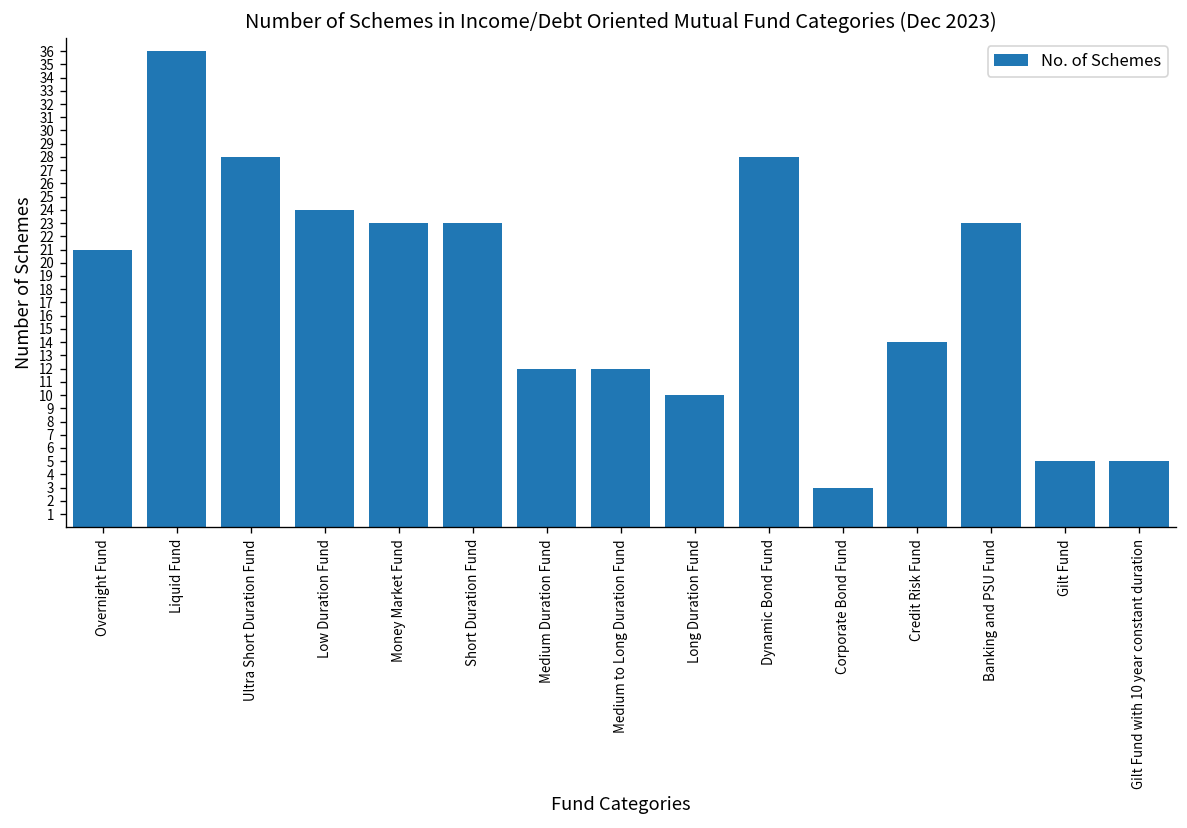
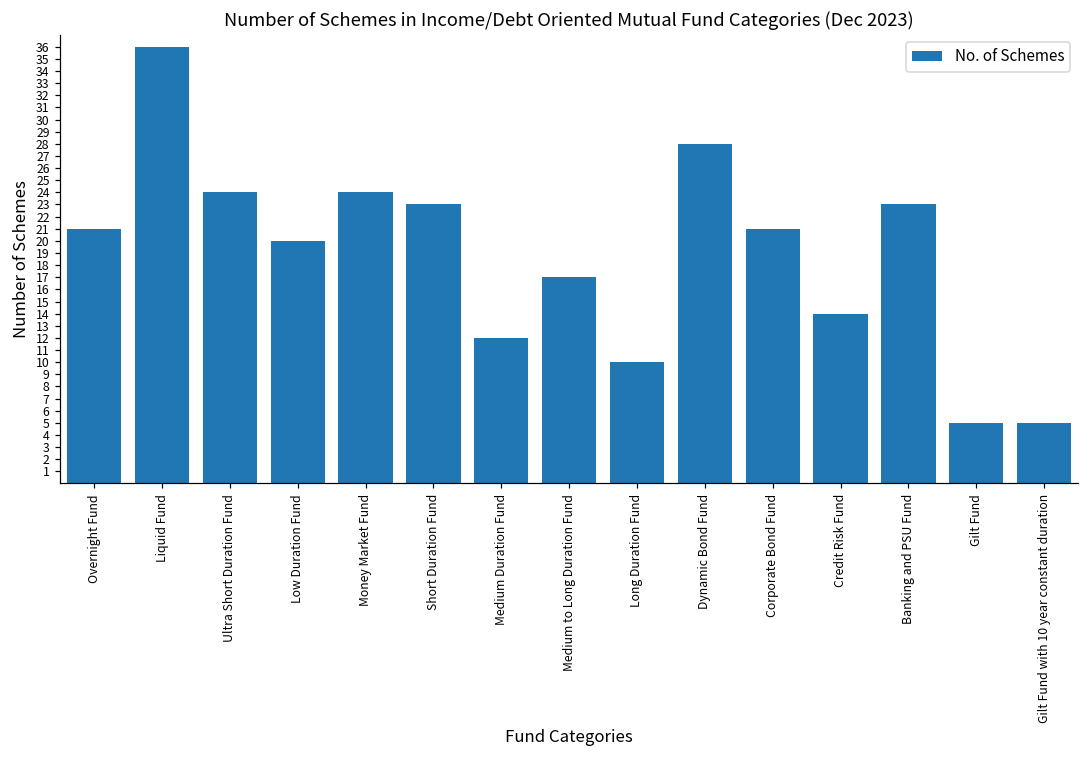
  {
    "Overnight Fund": 21,
    "Liquid Fund": 36,
-   "Ultra Short Duration Fund": 28,
-   "Low Duration Fund": 24,
-   "Money Market Fund": 23,
+   "Ultra Short Duration Fund": 24,
+   "Low Duration Fund": 20,
+   "Money Market Fund": 24,
    "Short Duration Fund": 23,
    "Medium Duration Fund": 12,
-   "Medium to Long Duration Fund": 12,
+   "Medium to Long Duration Fund": 17,
    "Long Duration Fund": 10,
    "Dynamic Bond Fund": 28,
-   "Corporate Bond Fund": 3,
+   "Corporate Bond Fund": 21,
    "Credit Risk Fund": 14,
    "Banking and PSU Fund": 23,
    "Gilt Fund": 5,
    "Gilt Fund with 10 year constant duration": 5
  }
